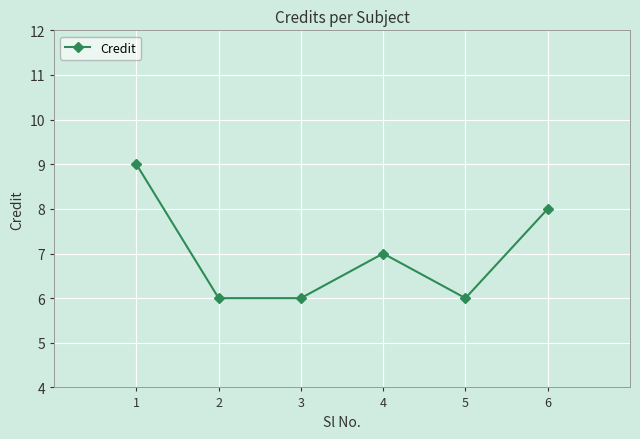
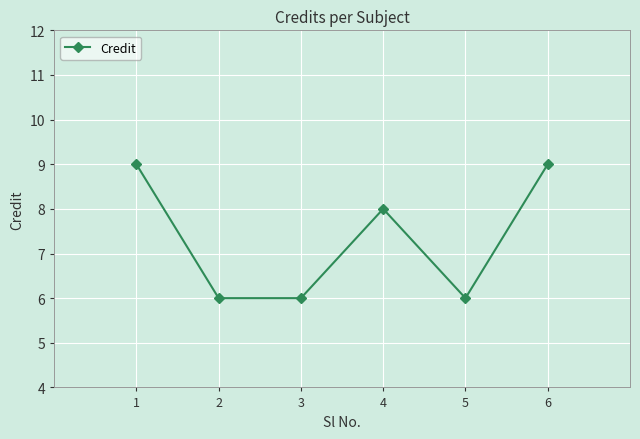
  {
    "1": 9,
    "2": 6,
    "3": 6,
-   "4": 7,
+   "4": 8,
    "5": 6,
-   "6": 8
+   "6": 9
  }
